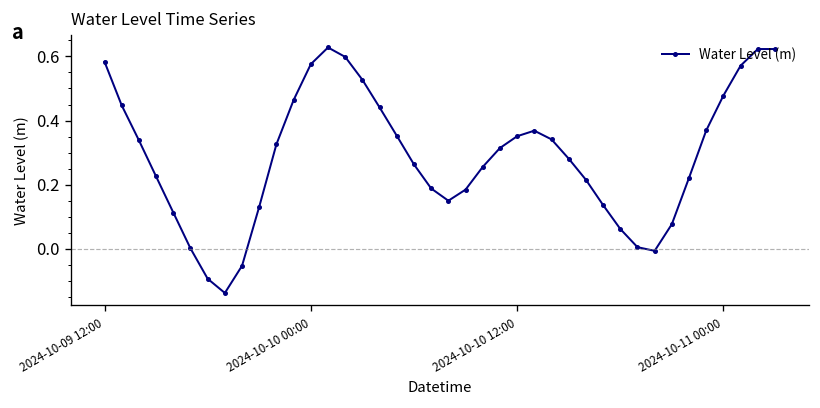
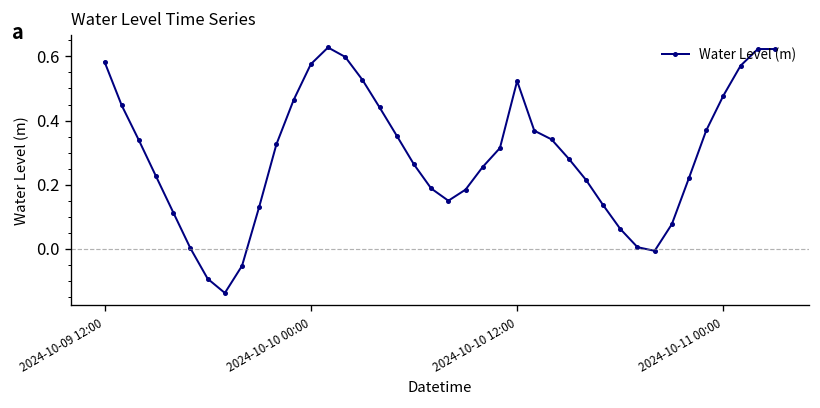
  {
    "2024-10-09 12:00": 0.58,
    "2024-10-10 00:00": 0.58,
-   "2024-10-10 12:00": 0.35,
+   "2024-10-10 12:00": 0.52,
    "2024-10-11 00:00": 0.48
  }
